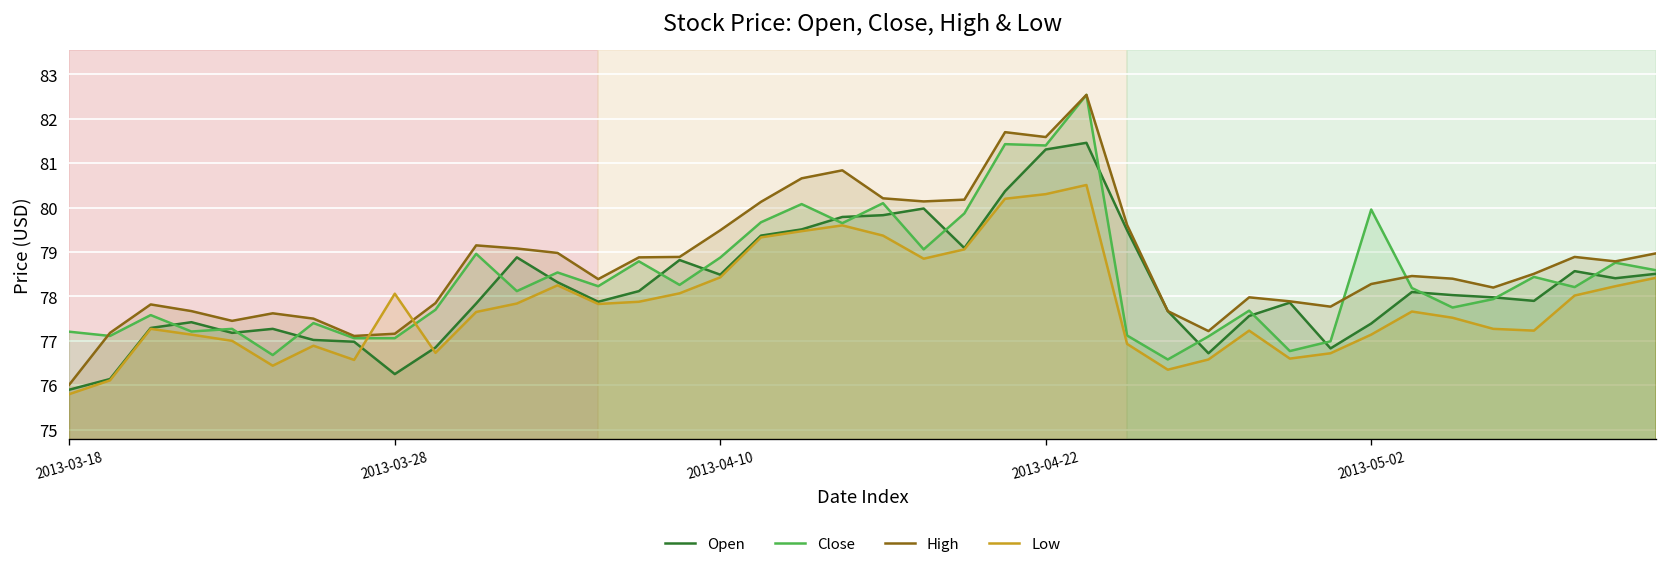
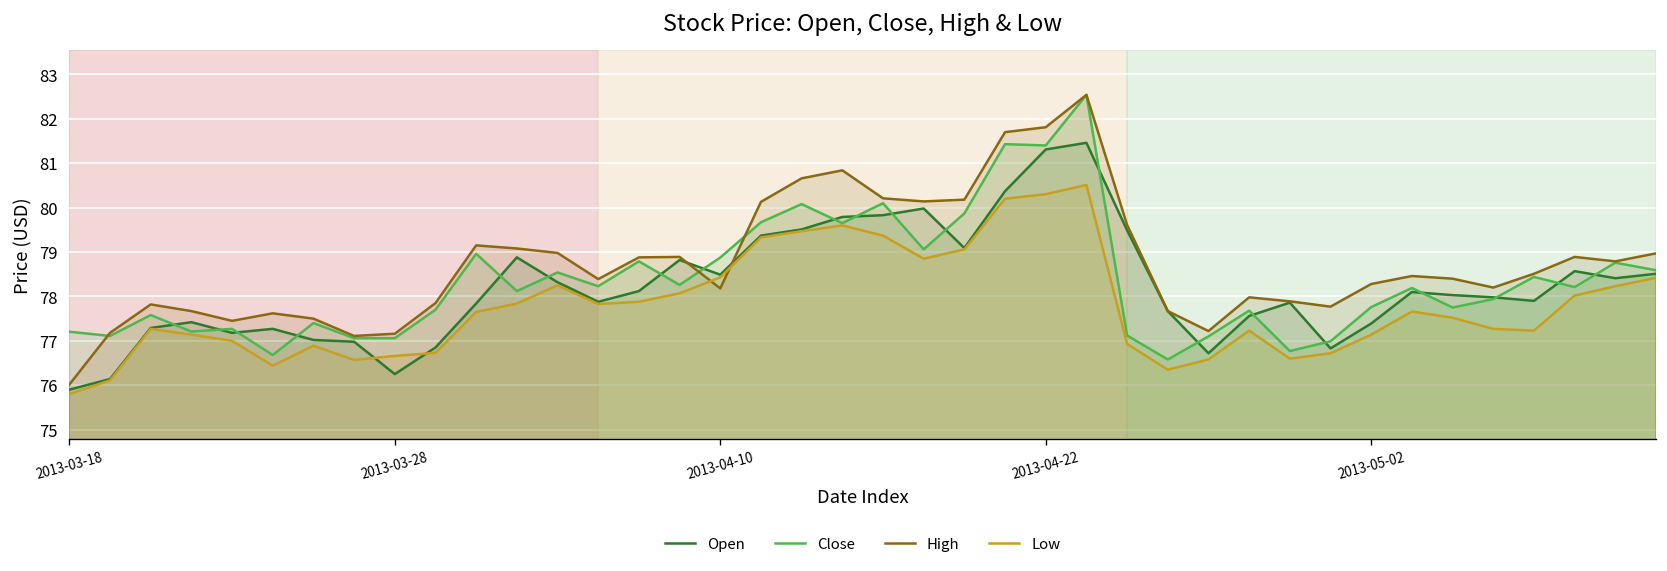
  {
    "Open": {
      "2013-03-18": 75.9,
      "2013-03-28": 76.3,
      "2013-04-22": 81.3,
      "2013-05-02": 77.4
    },
    "Close": {
      "2013-03-18": 77.2,
      "2013-03-28": 77.1,
      "2013-04-10": 78.9,
      "2013-04-22": 81.4,
-     "2013-05-02": 80.0
+     "2013-05-02": 77.8
    },
    "High": {
      "2013-03-18": 76.0,
      "2013-03-28": 77.2,
-     "2013-04-10": 79.5,
-     "2013-04-22": 81.6,
+     "2013-04-10": 78.2,
+     "2013-04-22": 81.8,
      "2013-05-02": 78.3
    },
    "Low": {
      "2013-03-18": 75.8,
-     "2013-03-28": 78.1,
+     "2013-03-28": 76.7,
      "2013-04-22": 80.3,
      "2013-05-02": 77.1
    }
  }
